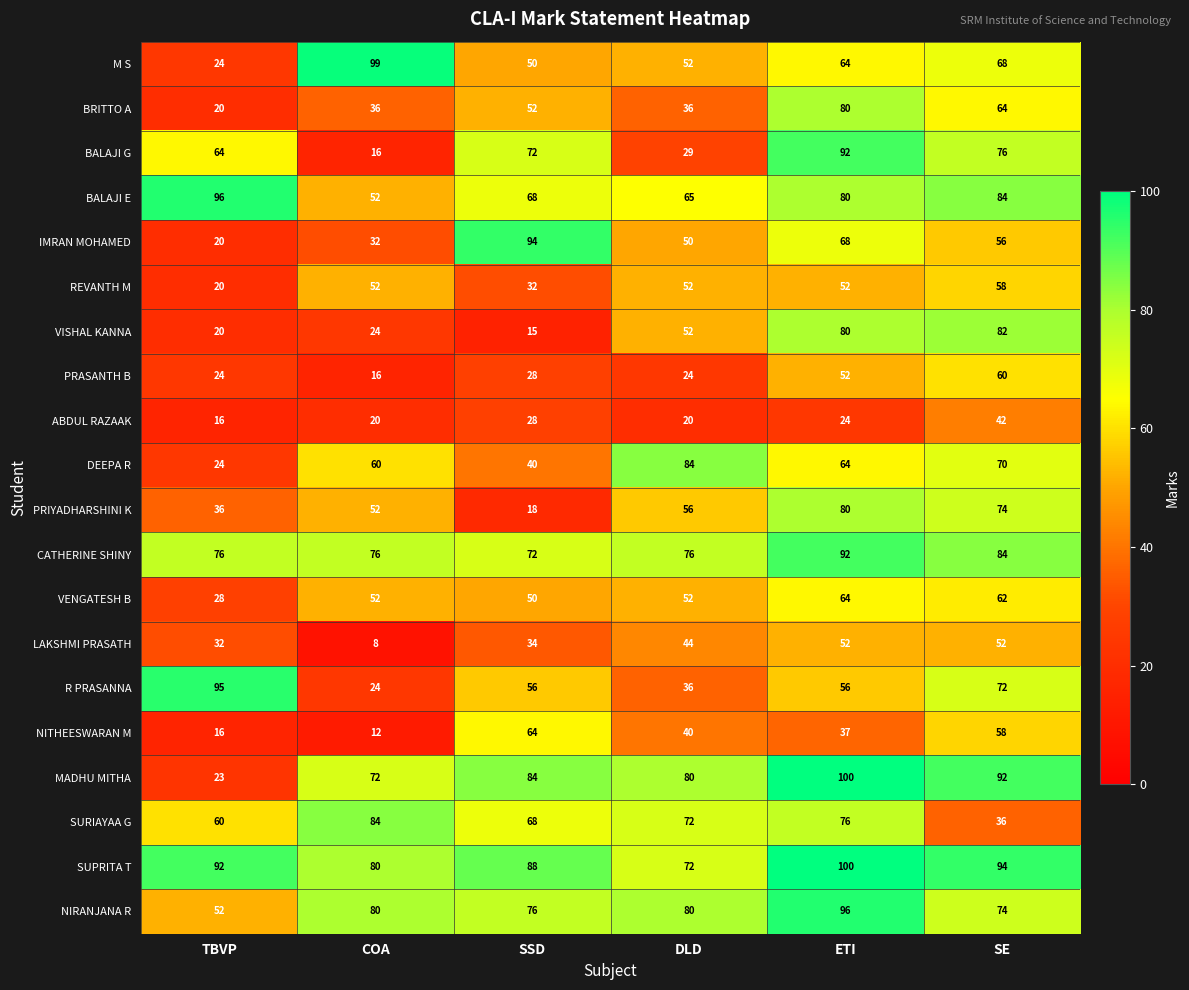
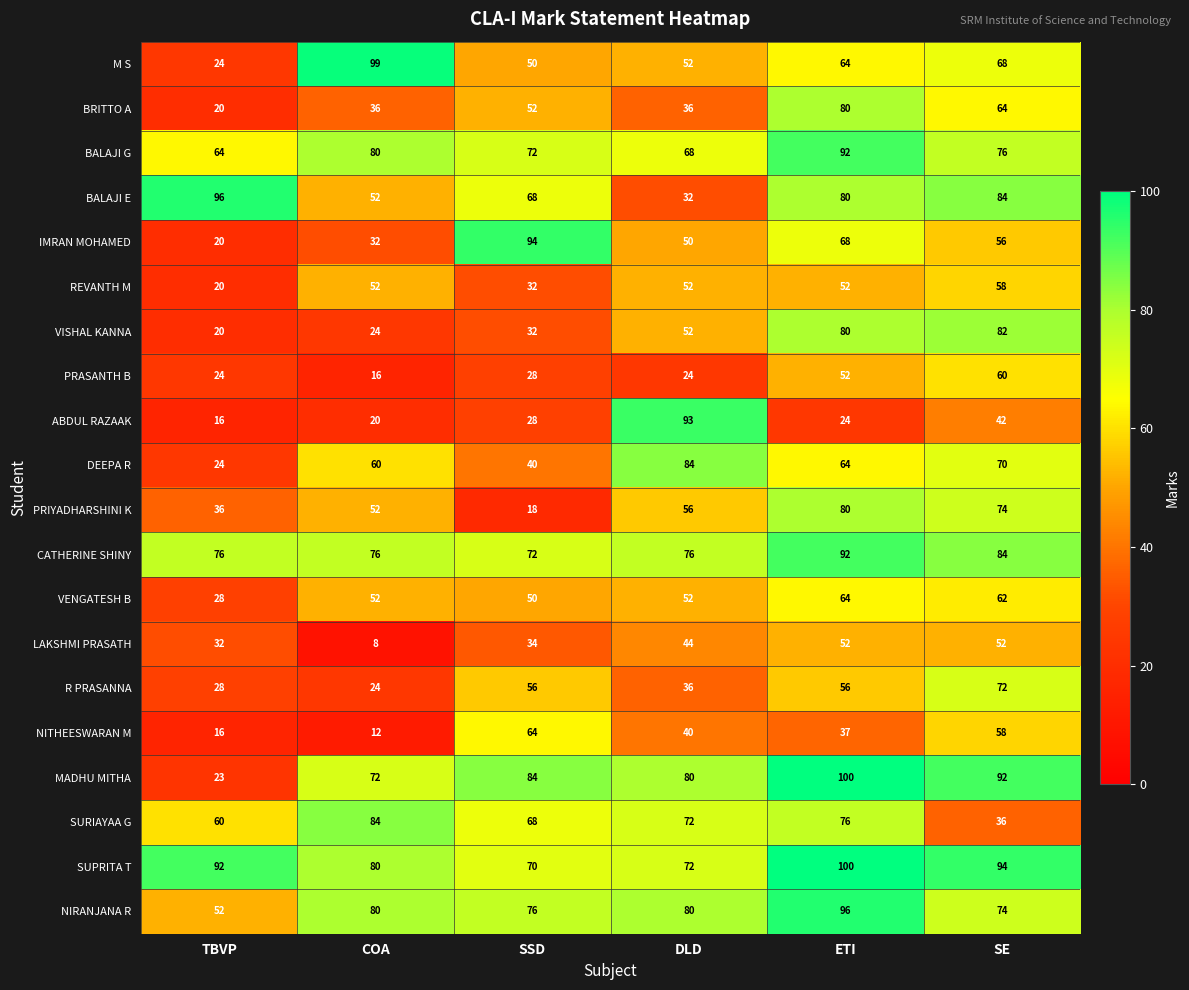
  {
    "M S": {
      "TBVP": 24,
      "COA": 99,
      "SSD": 50,
      "DLD": 52,
      "ETI": 64,
      "SE": 68
    },
    "BRITTO A": {
      "TBVP": 20,
      "COA": 36,
      "SSD": 52,
      "DLD": 36,
      "ETI": 80,
      "SE": 64
    },
    "BALAJI G": {
      "TBVP": 64,
-     "COA": 16,
+     "COA": 80,
      "SSD": 72,
-     "DLD": 29,
+     "DLD": 68,
      "ETI": 92,
      "SE": 76
    },
    "BALAJI E": {
      "TBVP": 96,
      "COA": 52,
      "SSD": 68,
-     "DLD": 65,
+     "DLD": 32,
      "ETI": 80,
      "SE": 84
    },
    "IMRAN MOHAMED": {
      "TBVP": 20,
      "COA": 32,
      "SSD": 94,
      "DLD": 50,
      "ETI": 68,
      "SE": 56
    },
    "REVANTH M": {
      "TBVP": 20,
      "COA": 52,
      "SSD": 32,
      "DLD": 52,
      "ETI": 52,
      "SE": 58
    },
    "VISHAL KANNA": {
      "TBVP": 20,
      "COA": 24,
-     "SSD": 15,
+     "SSD": 32,
      "DLD": 52,
      "ETI": 80,
      "SE": 82
    },
    "PRASANTH B": {
      "TBVP": 24,
      "COA": 16,
      "SSD": 28,
      "DLD": 24,
      "ETI": 52,
      "SE": 60
    },
    "ABDUL RAZAAK": {
      "TBVP": 16,
      "COA": 20,
      "SSD": 28,
-     "DLD": 20,
+     "DLD": 93,
      "ETI": 24,
      "SE": 42
    },
    "DEEPA R": {
      "TBVP": 24,
      "COA": 60,
      "SSD": 40,
      "DLD": 84,
      "ETI": 64,
      "SE": 70
    },
    "PRIYADHARSHINI K": {
      "TBVP": 36,
      "COA": 52,
      "SSD": 18,
      "DLD": 56,
      "ETI": 80,
      "SE": 74
    },
    "CATHERINE SHINY": {
      "TBVP": 76,
      "COA": 76,
      "SSD": 72,
      "DLD": 76,
      "ETI": 92,
      "SE": 84
    },
    "VENGATESH B": {
      "TBVP": 28,
      "COA": 52,
      "SSD": 50,
      "DLD": 52,
      "ETI": 64,
      "SE": 62
    },
    "LAKSHMI PRASATH": {
      "TBVP": 32,
      "COA": 8,
      "SSD": 34,
      "DLD": 44,
      "ETI": 52,
      "SE": 52
    },
    "R PRASANNA": {
-     "TBVP": 95,
+     "TBVP": 28,
      "COA": 24,
      "SSD": 56,
      "DLD": 36,
      "ETI": 56,
      "SE": 72
    },
    "NITHEESWARAN M": {
      "TBVP": 16,
      "COA": 12,
      "SSD": 64,
      "DLD": 40,
      "ETI": 37,
      "SE": 58
    },
    "MADHU MITHA": {
      "TBVP": 23,
      "COA": 72,
      "SSD": 84,
      "DLD": 80,
      "ETI": 100,
      "SE": 92
    },
    "SURIAYAA G": {
      "TBVP": 60,
      "COA": 84,
      "SSD": 68,
      "DLD": 72,
      "ETI": 76,
      "SE": 36
    },
    "SUPRITA T": {
      "TBVP": 92,
      "COA": 80,
-     "SSD": 88,
+     "SSD": 70,
      "DLD": 72,
      "ETI": 100,
      "SE": 94
    },
    "NIRANJANA R": {
      "TBVP": 52,
      "COA": 80,
      "SSD": 76,
      "DLD": 80,
      "ETI": 96,
      "SE": 74
    }
  }
